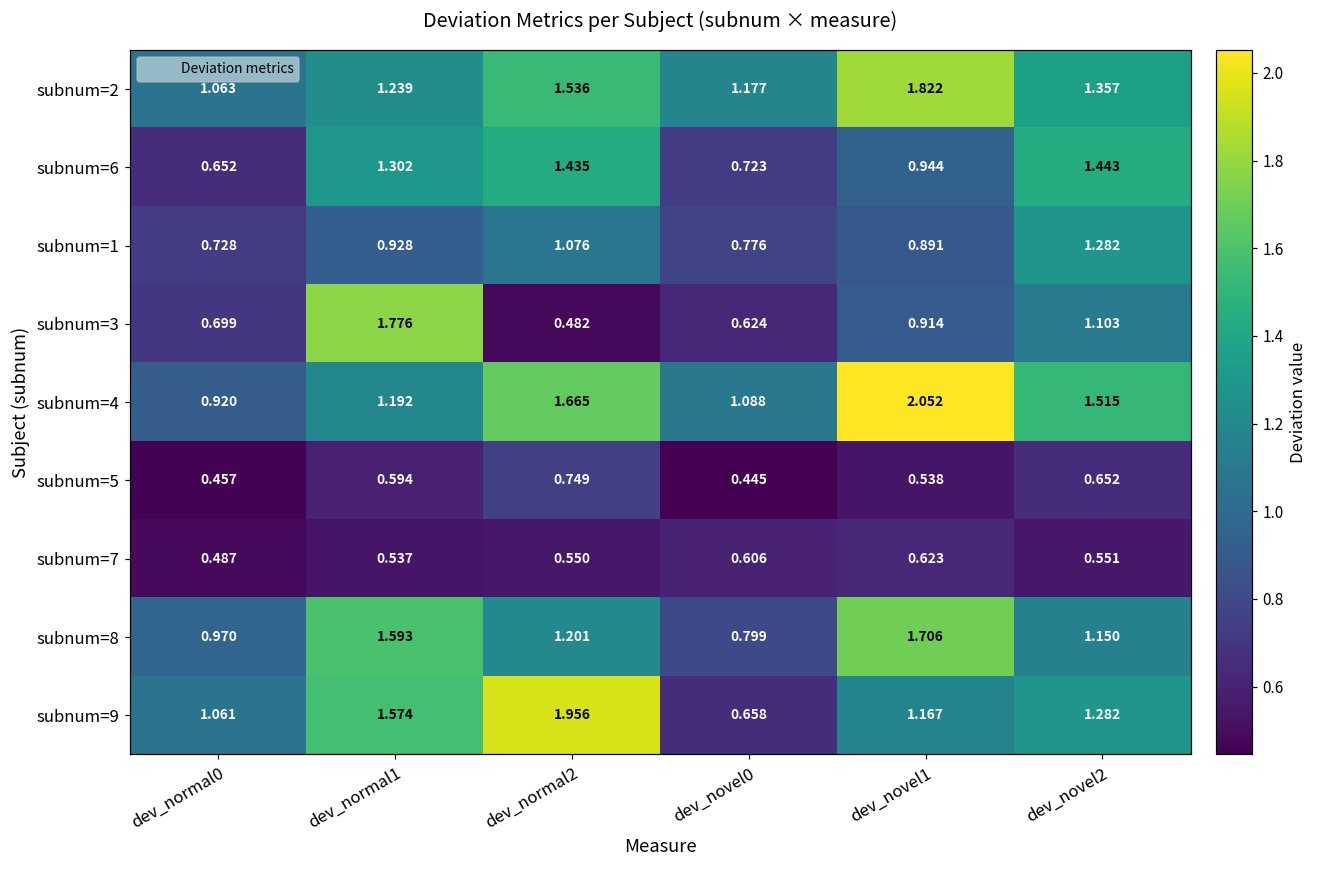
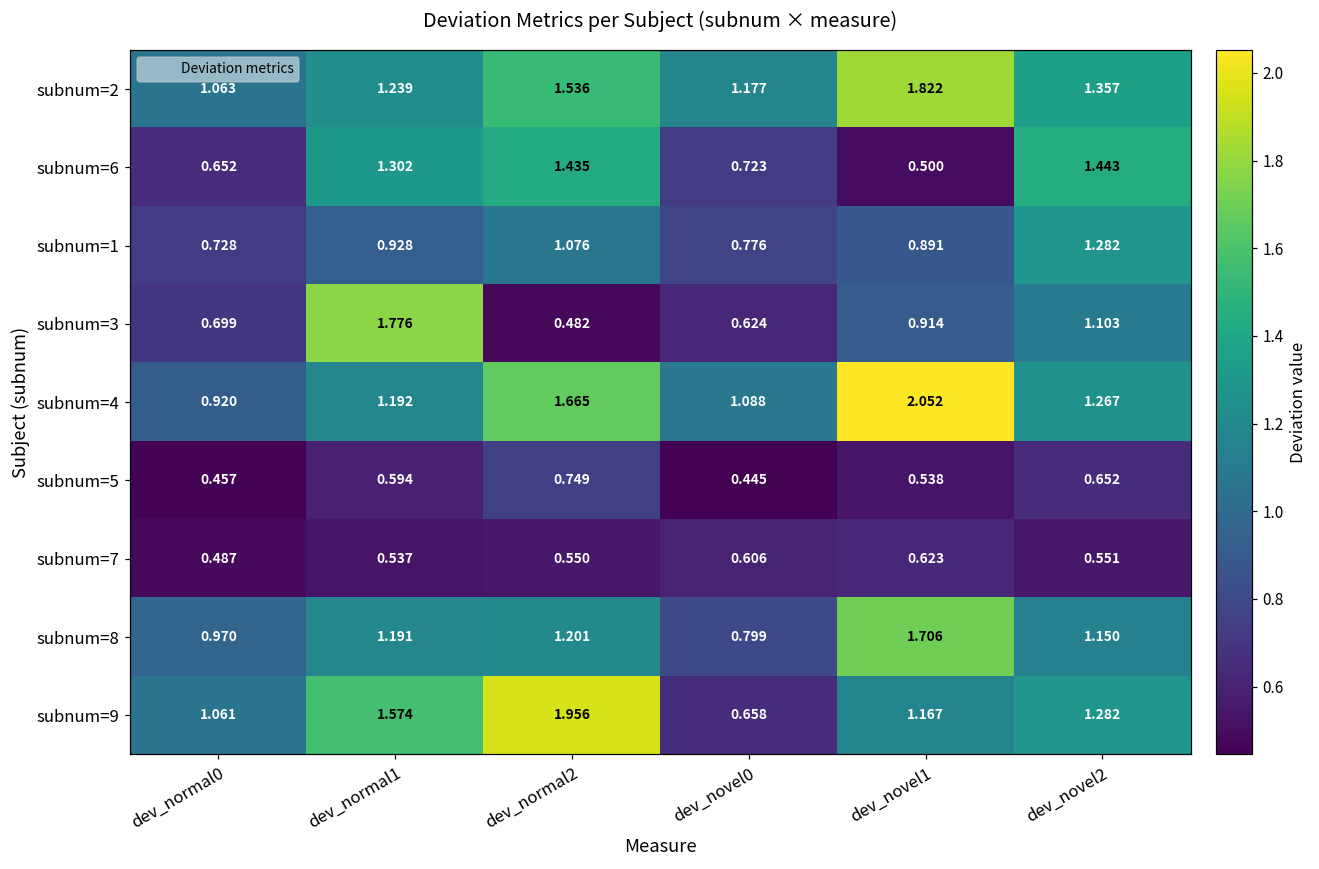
  {
    "subnum=2": {
      "dev_normal1": 1.239,
      "dev_normal2": 1.536,
      "dev_novel0": 1.177,
      "dev_novel1": 1.822,
      "dev_novel2": 1.357
    },
    "subnum=6": {
      "dev_normal0": 0.652,
      "dev_normal1": 1.302,
      "dev_normal2": 1.435,
      "dev_novel0": 0.723,
-     "dev_novel1": 0.944,
+     "dev_novel1": 0.500,
      "dev_novel2": 1.443
    },
    "subnum=1": {
      "dev_normal0": 0.728,
      "dev_normal1": 0.928,
      "dev_normal2": 1.076,
      "dev_novel0": 0.776,
      "dev_novel1": 0.891,
      "dev_novel2": 1.282
    },
    "subnum=3": {
      "dev_normal0": 0.699,
      "dev_normal1": 1.776,
      "dev_normal2": 0.482,
      "dev_novel0": 0.624,
      "dev_novel1": 0.914,
      "dev_novel2": 1.103
    },
    "subnum=4": {
      "dev_normal0": 0.920,
      "dev_normal1": 1.192,
      "dev_normal2": 1.665,
      "dev_novel0": 1.088,
      "dev_novel1": 2.052,
-     "dev_novel2": 1.515
+     "dev_novel2": 1.267
    },
    "subnum=5": {
      "dev_normal0": 0.457,
      "dev_normal1": 0.594,
      "dev_normal2": 0.749,
      "dev_novel0": 0.445,
      "dev_novel1": 0.538,
      "dev_novel2": 0.652
    },
    "subnum=7": {
      "dev_normal0": 0.487,
      "dev_normal1": 0.537,
      "dev_normal2": 0.550,
      "dev_novel0": 0.606,
      "dev_novel1": 0.623,
      "dev_novel2": 0.551
    },
    "subnum=8": {
      "dev_normal0": 0.970,
-     "dev_normal1": 1.593,
+     "dev_normal1": 1.191,
      "dev_normal2": 1.201,
      "dev_novel0": 0.799,
      "dev_novel1": 1.706,
      "dev_novel2": 1.150
    },
    "subnum=9": {
      "dev_normal0": 1.061,
      "dev_normal1": 1.574,
      "dev_normal2": 1.956,
      "dev_novel0": 0.658,
      "dev_novel1": 1.167,
      "dev_novel2": 1.282
    }
  }
